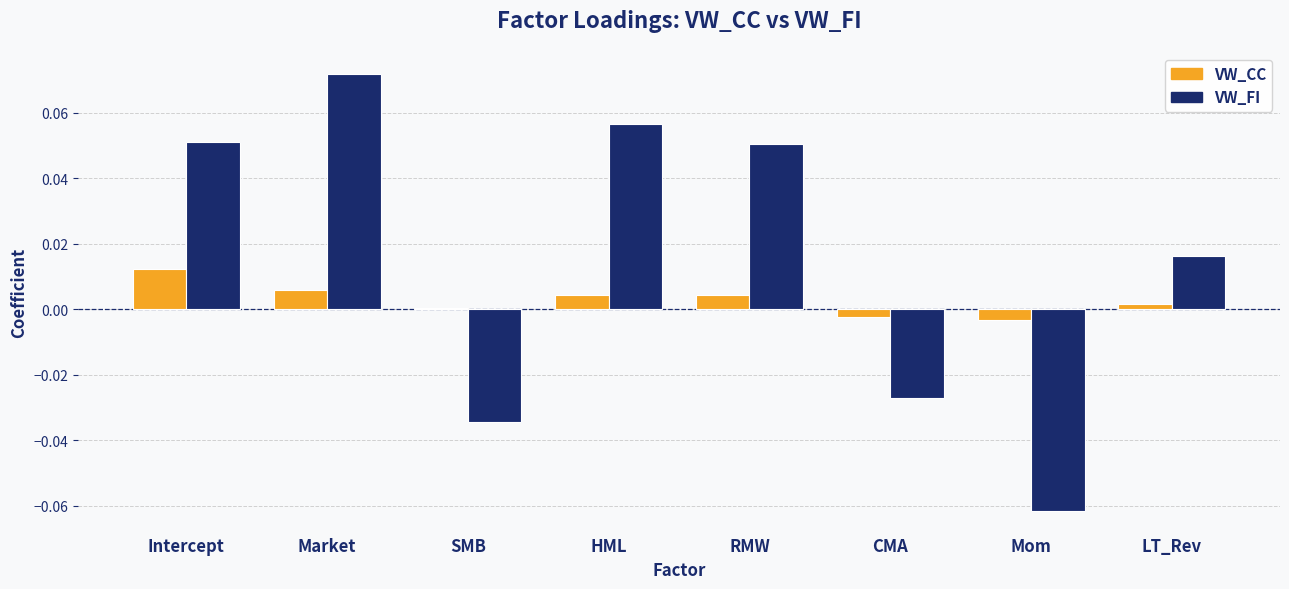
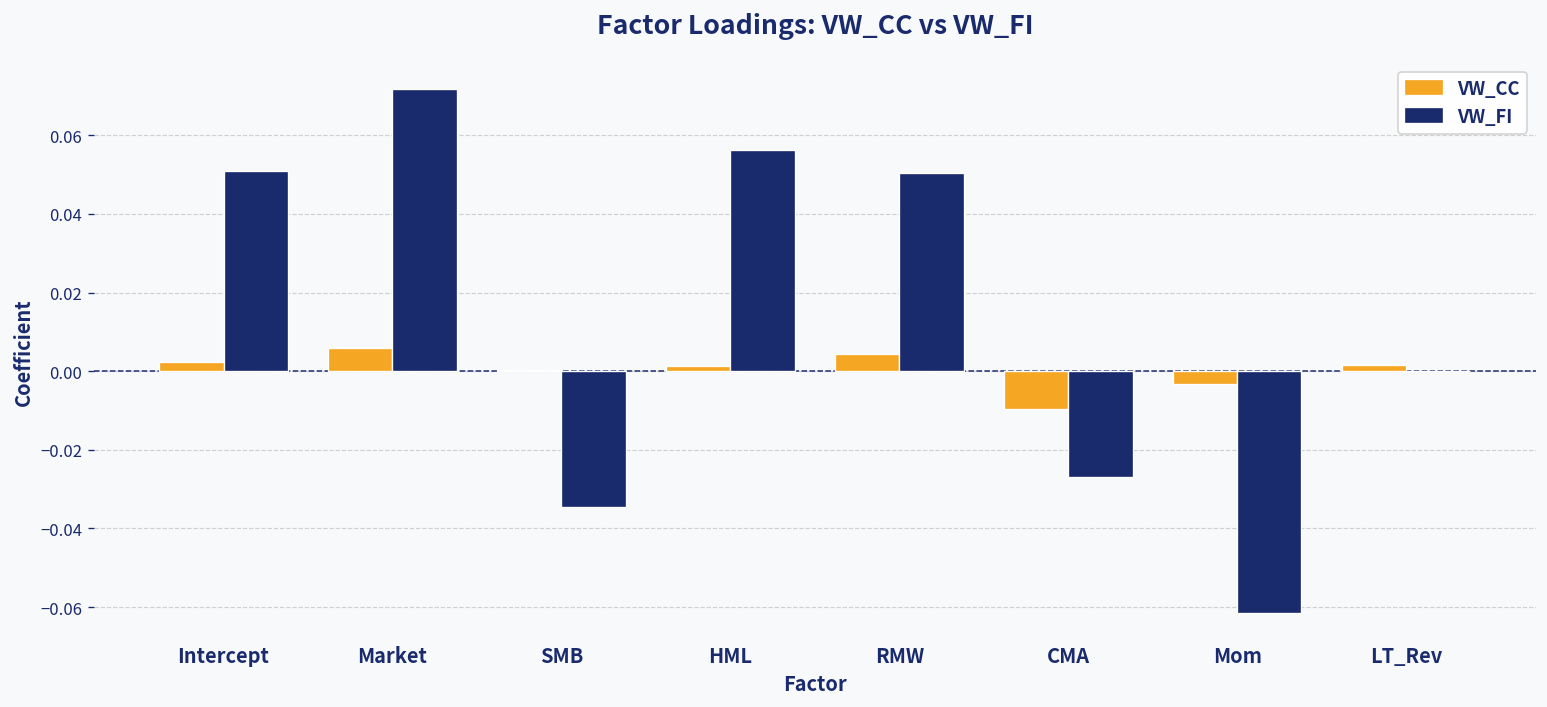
  {
    "VW_CC": {
-     "Intercept": 0.012,
+     "Intercept": 0.002,
      "Market": 0.006,
-     "HML": 0.004,
+     "HML": 0.001,
      "RMW": 0.004,
-     "CMA": -0.002,
+     "CMA": -0.010,
      "Mom": -0.003,
      "LT_Rev": 0.002
    },
    "VW_FI": {
      "Intercept": 0.051,
      "Market": 0.072,
      "SMB": -0.035,
      "HML": 0.056,
      "RMW": 0.050,
      "CMA": -0.027,
      "Mom": -0.062,
-     "LT_Rev": 0.016
+     "LT_Rev": 0.000
    }
  }
